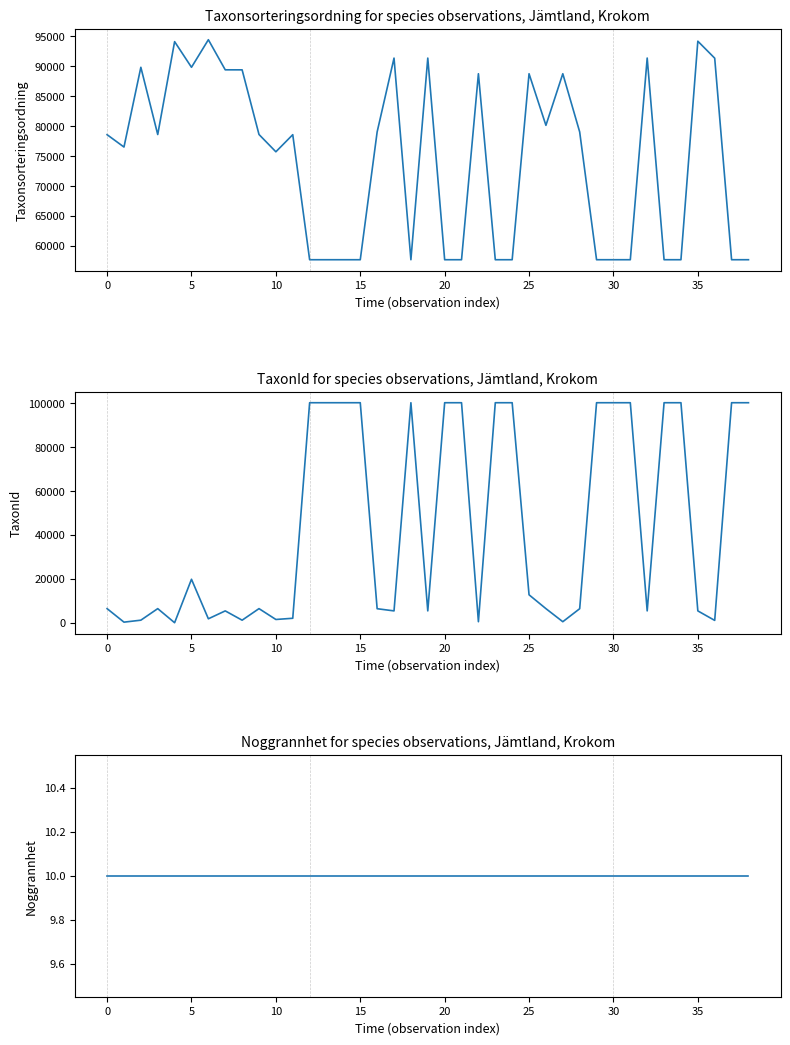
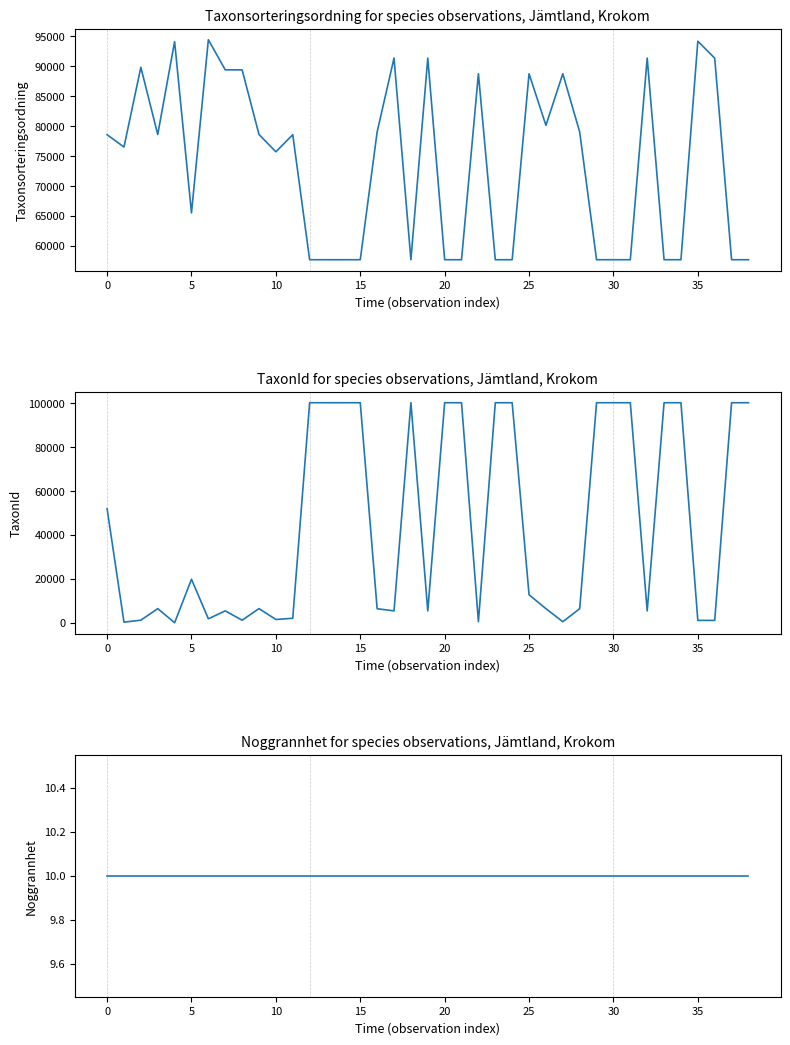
  {
    "Taxonsorteringsordning for species observations, Jämtland, Krokom": {
      "0": 79000,
-     "5": 90000,
+     "5": 66000,
      "10": 76000,
      "15": 58000,
      "20": 58000,
      "25": 89000,
      "30": 58000,
      "35": 94000
    },
    "TaxonId for species observations, Jämtland, Krokom": {
-     "0": 6000,
+     "0": 52000,
      "5": 20000,
      "10": 2000,
      "15": 100000,
      "20": 100000,
      "25": 13000,
      "30": 100000,
-     "35": 5000
+     "35": 1000
    },
    "Noggrannhet for species observations, Jämtland, Krokom": {
      "0": 10.00,
      "5": 10.00,
      "10": 10.00,
      "15": 10.00,
      "20": 10.00,
      "25": 10.00,
      "30": 10.00,
      "35": 10.00
    }
  }
